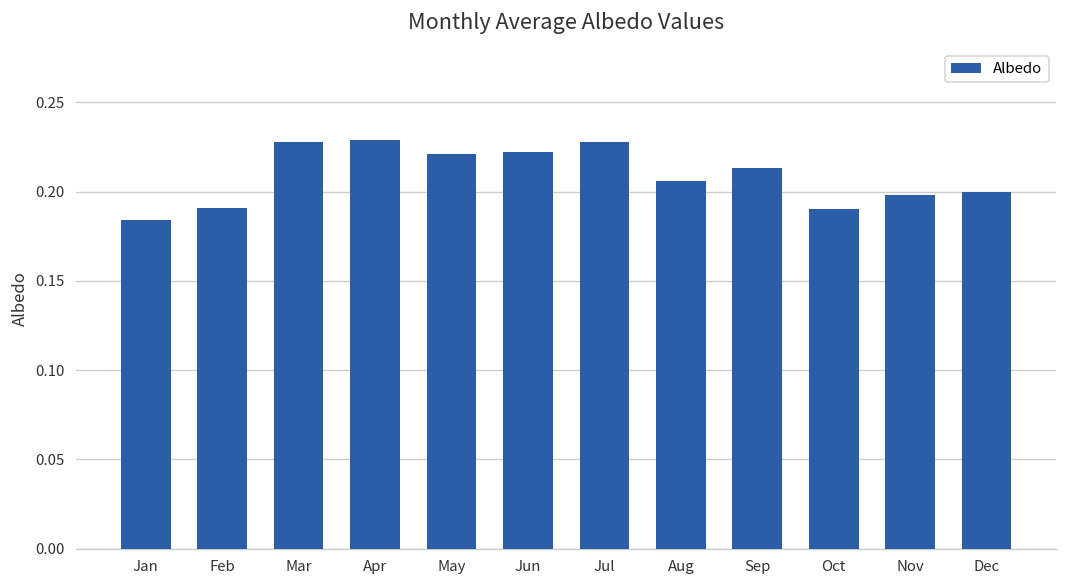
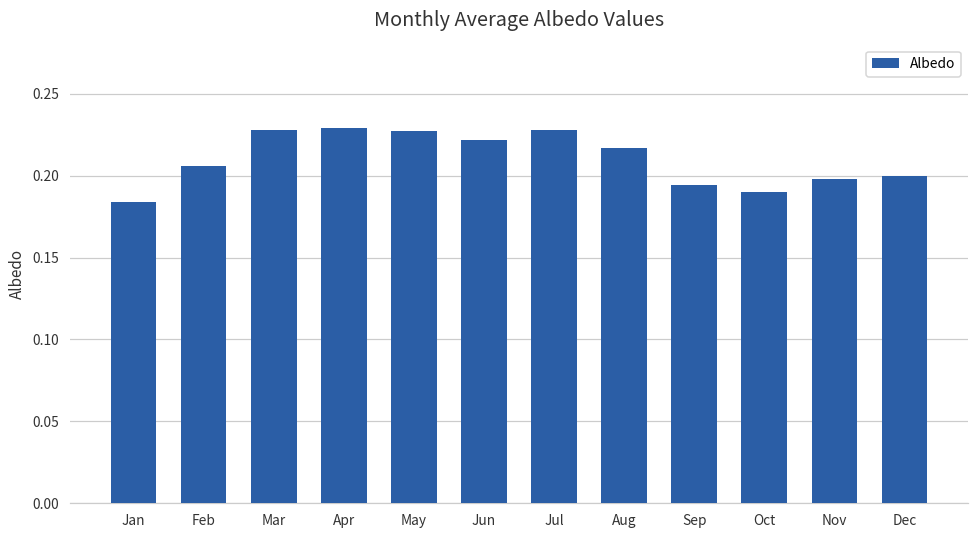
  {
    "Jan": 0.184,
-   "Feb": 0.191,
+   "Feb": 0.206,
    "Mar": 0.228,
    "Apr": 0.229,
-   "May": 0.221,
+   "May": 0.227,
    "Jun": 0.222,
    "Jul": 0.228,
-   "Aug": 0.206,
-   "Sep": 0.213,
+   "Aug": 0.217,
+   "Sep": 0.194,
    "Oct": 0.190,
    "Nov": 0.198,
    "Dec": 0.200
  }
